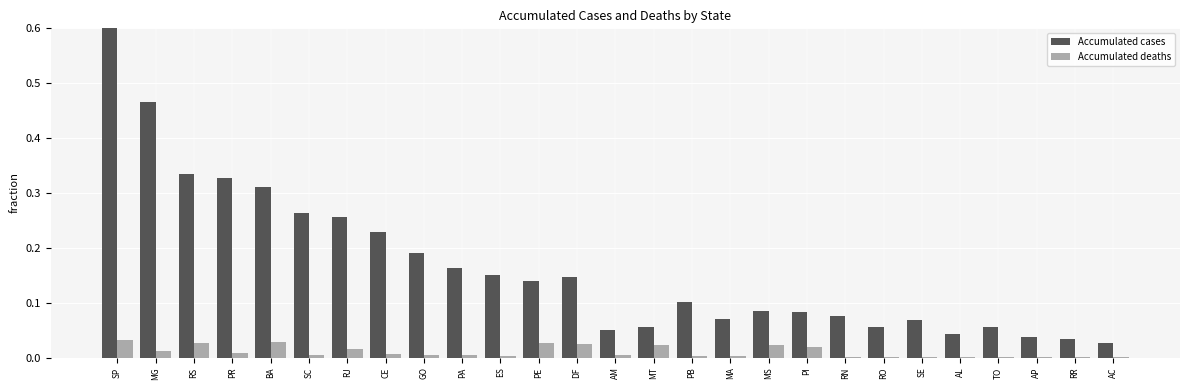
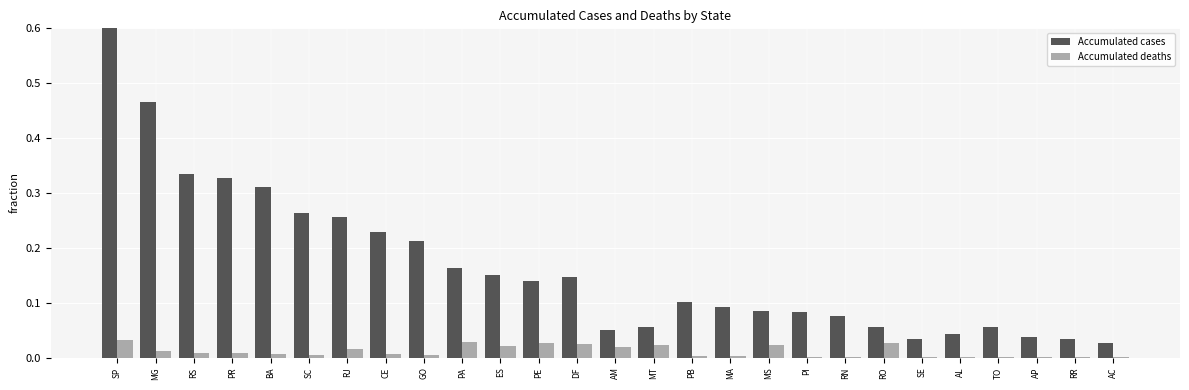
  {
    "Accumulated cases": {
      "MG": 0.47,
      "RS": 0.34,
      "PR": 0.33,
      "BA": 0.31,
      "SC": 0.26,
      "RJ": 0.26,
      "CE": 0.23,
-     "GO": 0.19,
+     "GO": 0.21,
      "PA": 0.16,
      "ES": 0.15,
      "PE": 0.14,
      "DF": 0.15,
      "AM": 0.05,
      "MT": 0.06,
      "PB": 0.10,
-     "MA": 0.07,
+     "MA": 0.09,
      "MS": 0.09,
      "PI": 0.08,
      "RN": 0.08,
      "RO": 0.06,
-     "SE": 0.07,
+     "SE": 0.03,
      "AL": 0.04,
      "TO": 0.06,
      "AP": 0.04,
      "RR": 0.03,
      "AC": 0.03
    },
    "Accumulated deaths": {
      "SP": 0.03,
      "MG": 0.01,
-     "RS": 0.03,
+     "RS": 0.01,
      "PR": 0.01,
-     "BA": 0.03,
+     "BA": 0.01,
      "SC": 0.00,
      "RJ": 0.02,
      "CE": 0.01,
      "GO": 0.01,
-     "PA": 0.00,
-     "ES": 0.00,
+     "PA": 0.03,
+     "ES": 0.02,
      "PE": 0.03,
      "DF": 0.03,
-     "AM": 0.00,
+     "AM": 0.02,
      "MT": 0.02,
      "MS": 0.02,
-     "PI": 0.02,
-     "RO": 0.00
+     "PI": 0.00,
+     "RO": 0.03
    }
  }
